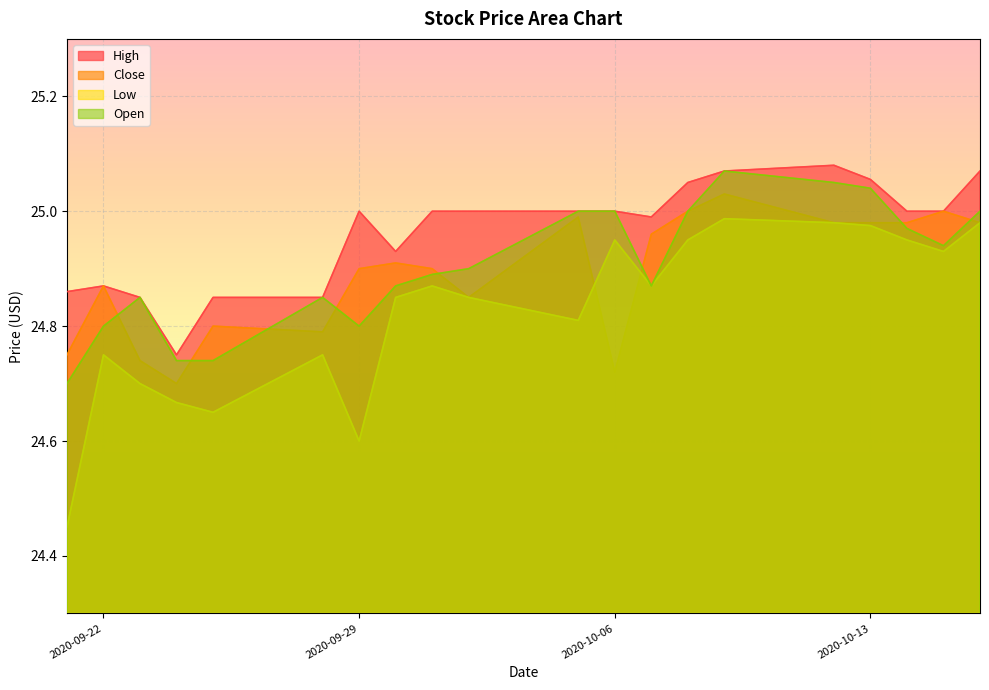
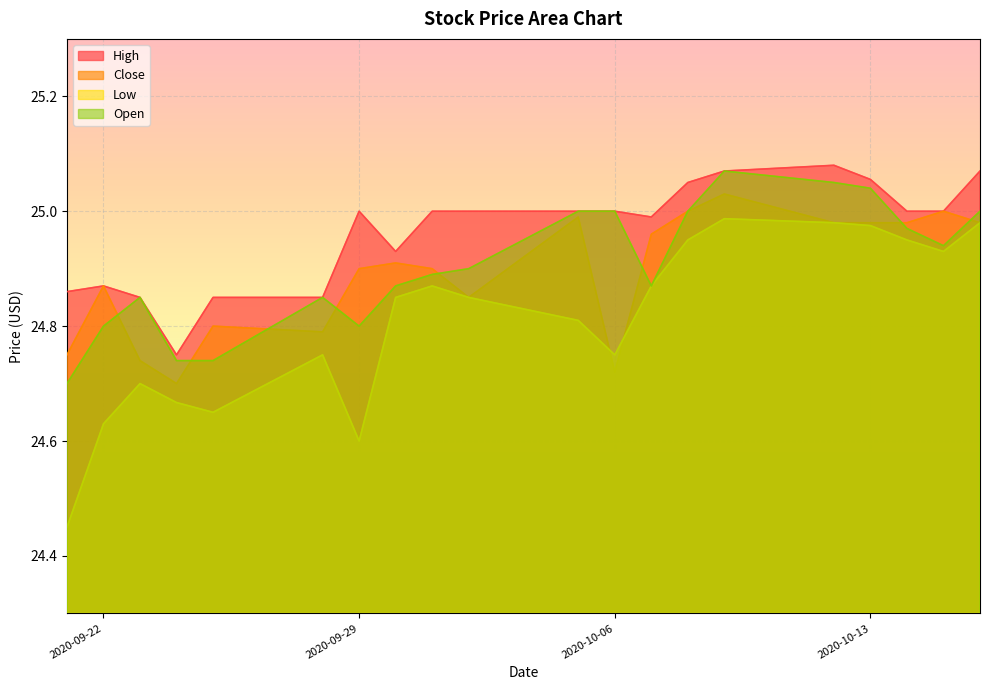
  {
    "High": {
      "2020-09-29": 25.00,
      "2020-10-13": 25.06
    },
    "Close": {
      "2020-09-29": 24.90,
      "2020-10-06": 24.72,
      "2020-10-13": 24.98
    },
    "Low": {
-     "2020-09-22": 24.75,
+     "2020-09-22": 24.63,
      "2020-09-29": 24.60,
-     "2020-10-06": 24.95,
+     "2020-10-06": 24.75,
      "2020-10-13": 24.98
    },
    "Open": {
      "2020-09-22": 24.80,
      "2020-09-29": 24.80,
      "2020-10-13": 25.04
    }
  }
